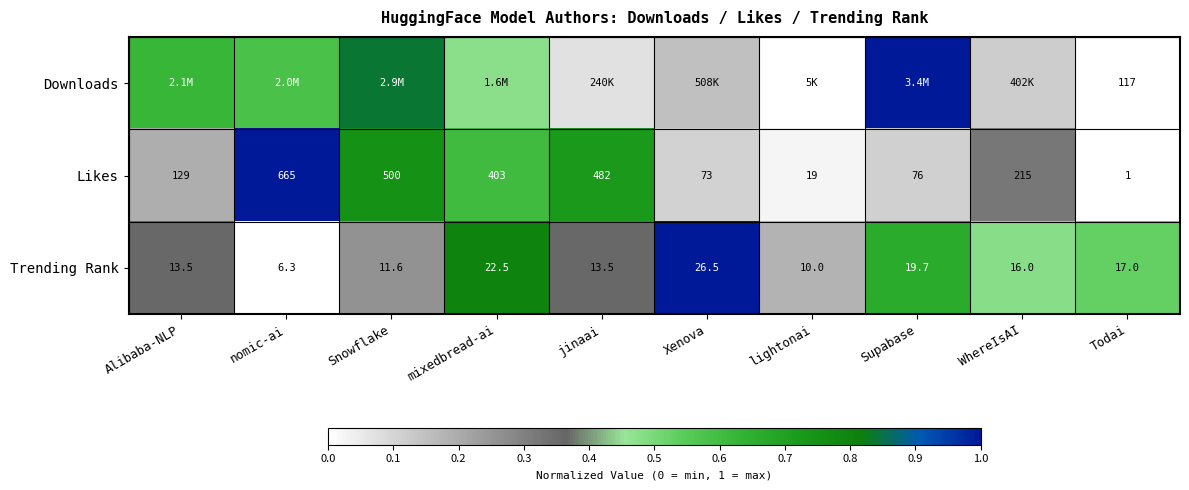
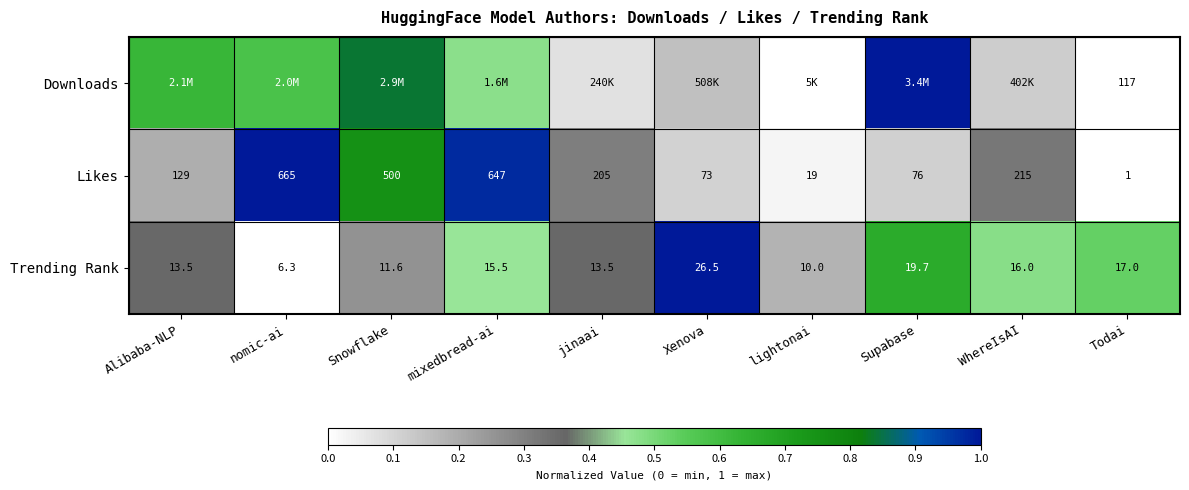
  {
    "Downloads": {
      "Alibaba-NLP": "2.1M",
      "nomic-ai": "2.0M",
      "Snowflake": "2.9M",
      "mixedbread-ai": "1.6M",
      "jinaai": "240K",
      "Xenova": "508K",
      "lightonai": "5K",
      "Supabase": "3.4M",
      "WhereIsAI": "402K",
      "Todai": "117"
    },
    "Likes": {
      "Alibaba-NLP": "129",
      "nomic-ai": "665",
      "Snowflake": "500",
-     "mixedbread-ai": "403",
-     "jinaai": "482",
+     "mixedbread-ai": "647",
+     "jinaai": "205",
      "Xenova": "73",
      "lightonai": "19",
      "Supabase": "76",
      "WhereIsAI": "215",
      "Todai": "1"
    },
    "Trending Rank": {
      "Alibaba-NLP": "13.5",
      "nomic-ai": "6.3",
      "Snowflake": "11.6",
-     "mixedbread-ai": "22.5",
+     "mixedbread-ai": "15.5",
      "jinaai": "13.5",
      "Xenova": "26.5",
      "lightonai": "10.0",
      "Supabase": "19.7",
      "WhereIsAI": "16.0",
      "Todai": "17.0"
    }
  }
